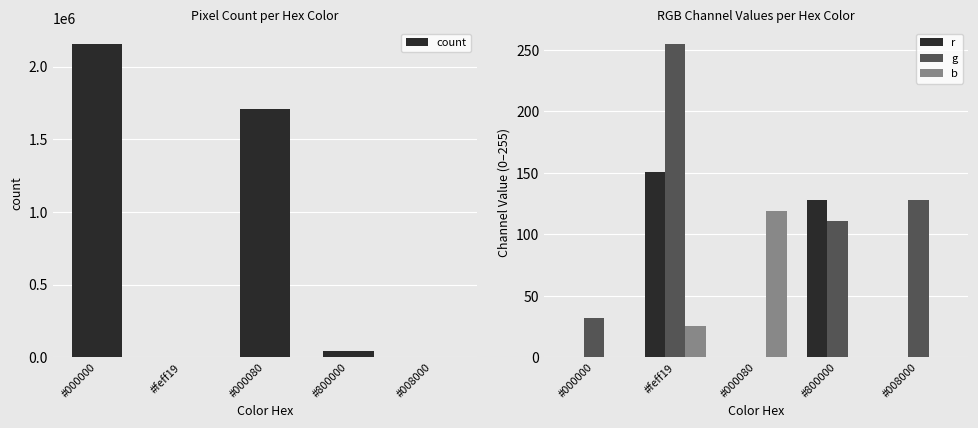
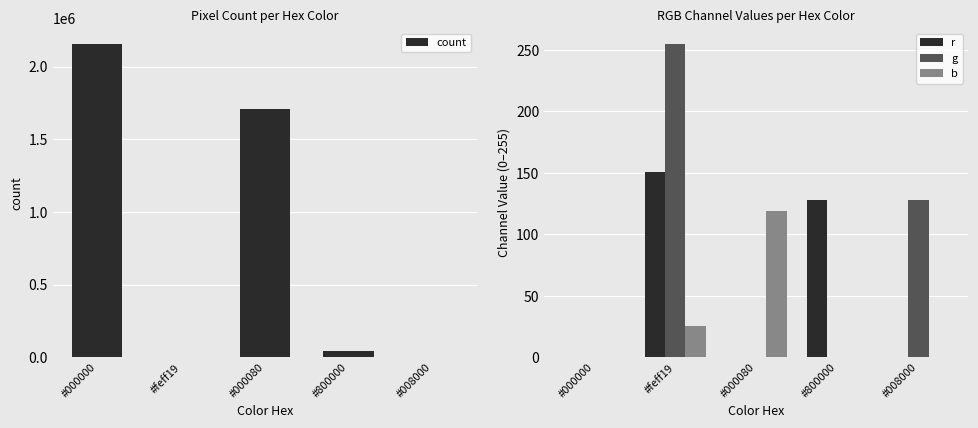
  {
    "Pixel Count per Hex Color": {
      "#000000": 2160000,
      "#000080": 1710000,
      "#800000": 40000
    },
    "RGB Channel Values per Hex Color": {
      "r": {
        "#000000": 0,
        "#feff19": 151,
        "#000080": 0,
        "#800000": 128,
        "#008000": 0
      },
      "g": {
-       "#000000": 32,
+       "#000000": 0,
        "#feff19": 255,
        "#000080": 0,
-       "#800000": 111,
+       "#800000": 0,
        "#008000": 128
      },
      "b": {
        "#000000": 0,
        "#feff19": 25,
        "#000080": 119,
        "#800000": 0,
        "#008000": 0
      }
    }
  }
